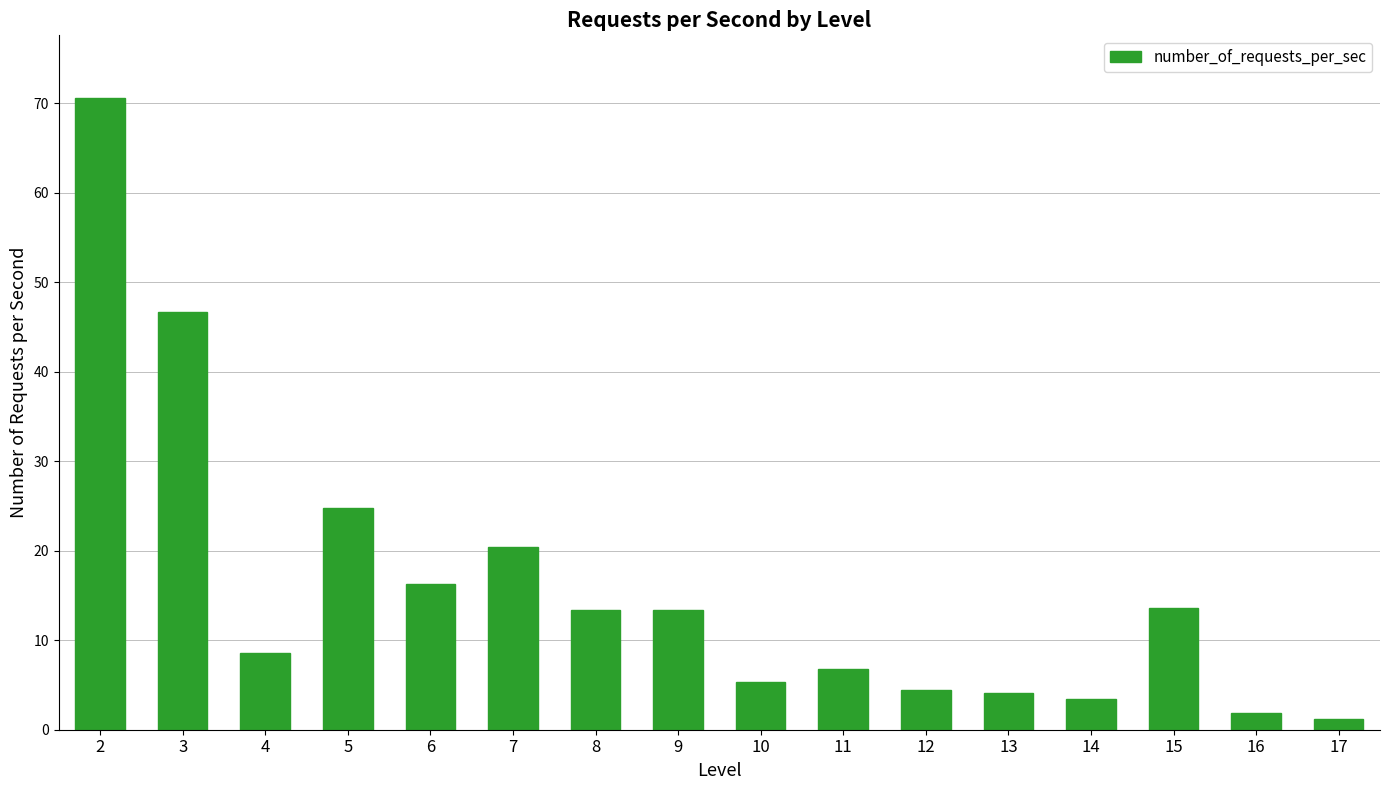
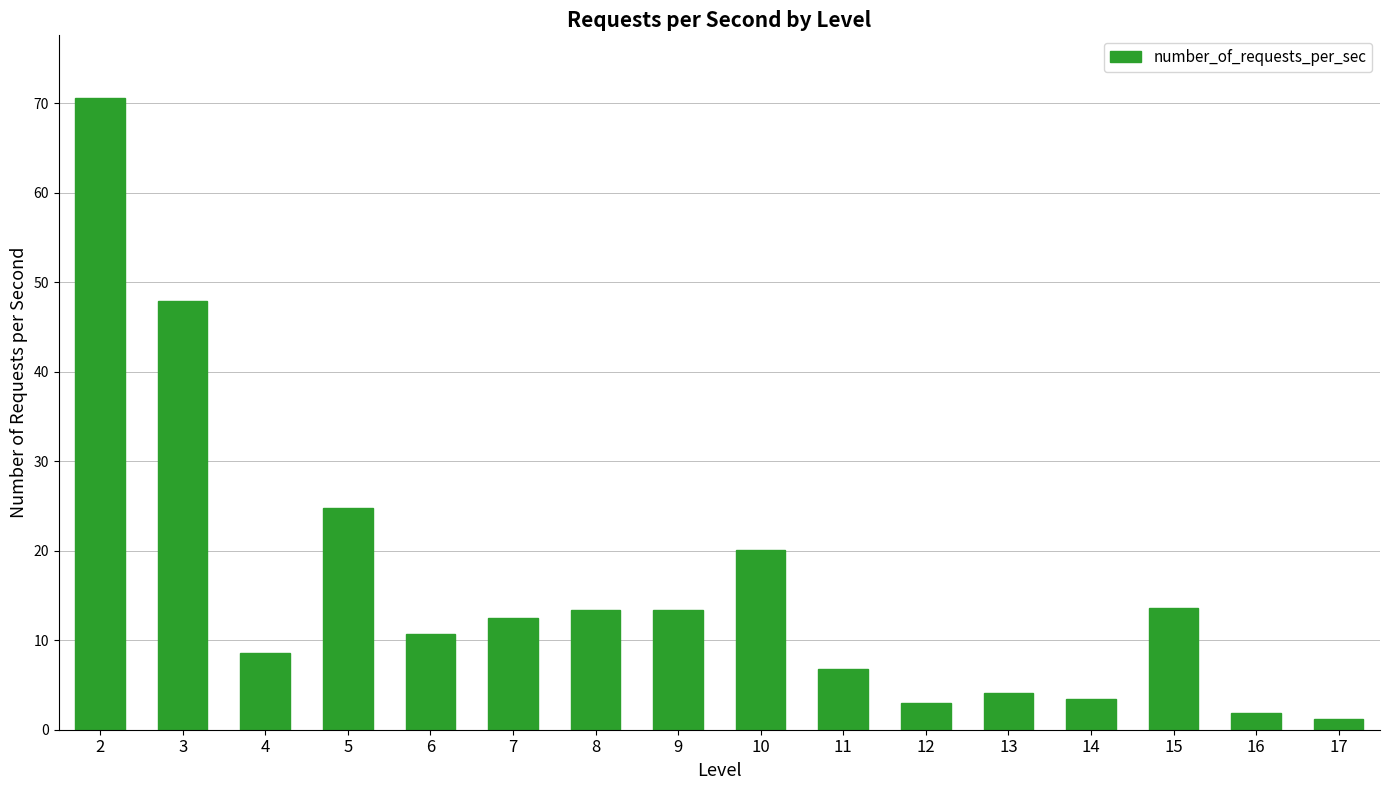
  {
    "2": 71,
-   "3": 47,
+   "3": 48,
    "4": 9,
    "5": 25,
-   "6": 16,
-   "7": 20,
+   "6": 11,
+   "7": 13,
    "8": 13,
    "9": 13,
-   "10": 5,
+   "10": 20,
    "11": 7,
-   "12": 4,
+   "12": 3,
    "13": 4,
    "14": 3,
    "15": 14,
    "16": 2,
    "17": 1
  }
